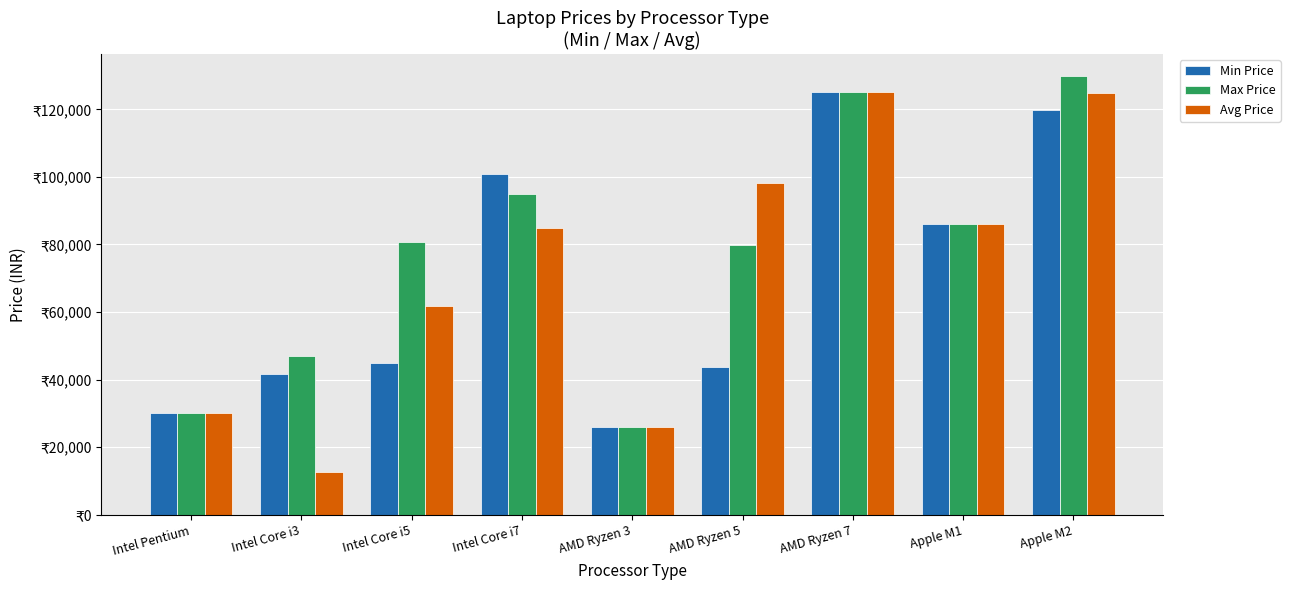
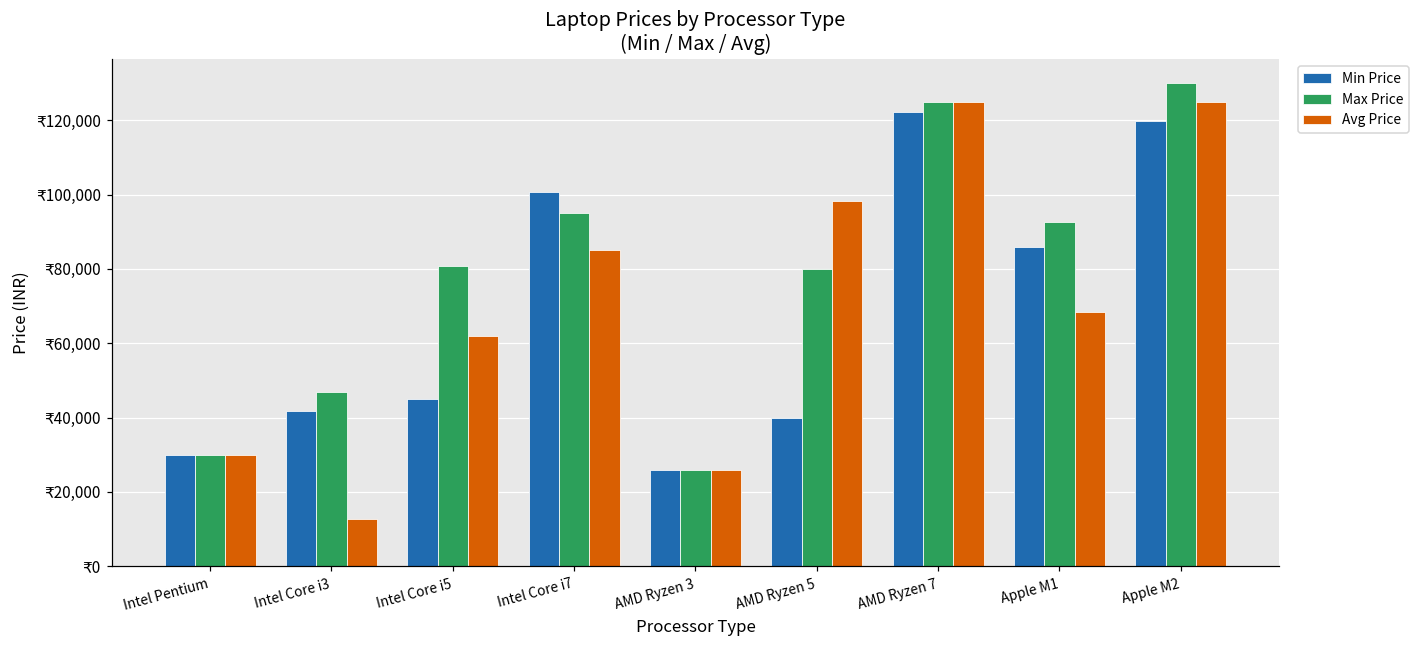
  {
    "Min Price": {
      "Intel Pentium": "₹30,000",
      "Intel Core i3": "₹42,000",
      "Intel Core i5": "₹45,000",
      "Intel Core i7": "₹101,000",
      "AMD Ryzen 3": "₹26,000",
-     "AMD Ryzen 5": "₹44,000",
-     "AMD Ryzen 7": "₹125,000",
+     "AMD Ryzen 5": "₹40,000",
+     "AMD Ryzen 7": "₹122,000",
      "Apple M1": "₹86,000",
      "Apple M2": "₹120,000"
    },
    "Max Price": {
      "Intel Pentium": "₹30,000",
      "Intel Core i3": "₹47,000",
      "Intel Core i5": "₹81,000",
      "Intel Core i7": "₹95,000",
      "AMD Ryzen 3": "₹26,000",
      "AMD Ryzen 5": "₹80,000",
      "AMD Ryzen 7": "₹125,000",
-     "Apple M1": "₹86,000",
+     "Apple M1": "₹93,000",
      "Apple M2": "₹130,000"
    },
    "Avg Price": {
      "Intel Pentium": "₹30,000",
      "Intel Core i3": "₹13,000",
      "Intel Core i5": "₹62,000",
      "Intel Core i7": "₹85,000",
      "AMD Ryzen 3": "₹26,000",
      "AMD Ryzen 5": "₹98,000",
      "AMD Ryzen 7": "₹125,000",
-     "Apple M1": "₹86,000",
+     "Apple M1": "₹69,000",
      "Apple M2": "₹125,000"
    }
  }
